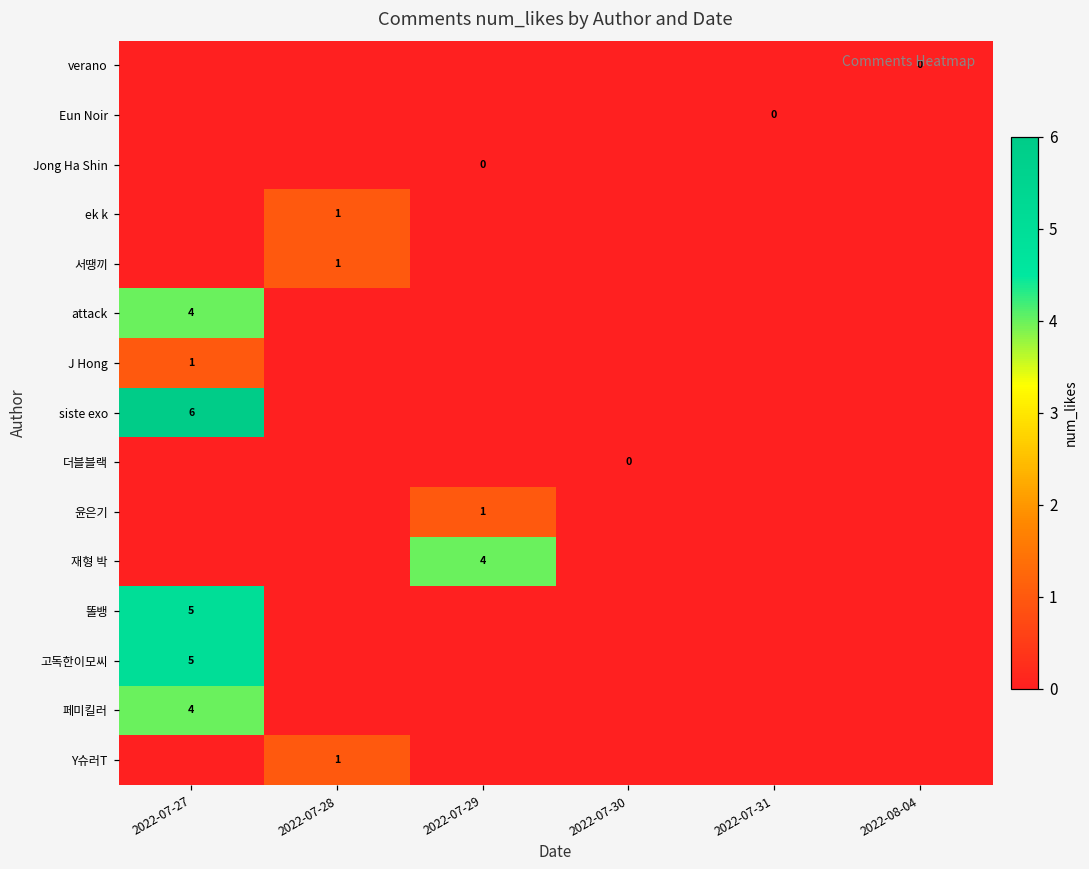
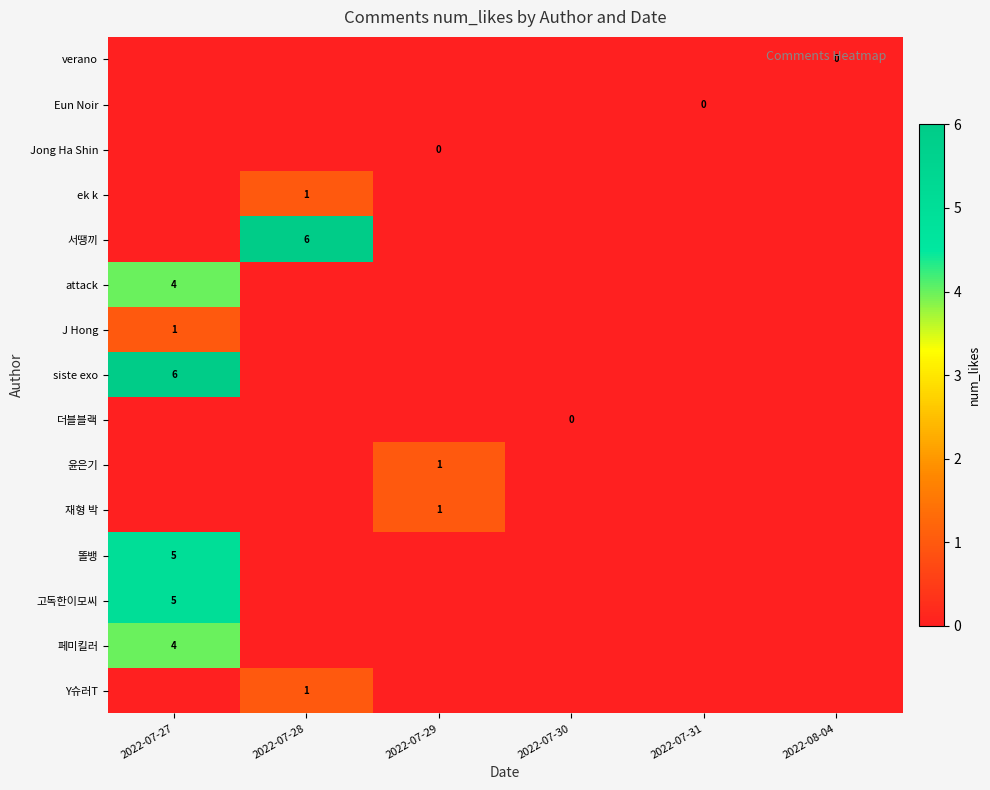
  {
    "Eun Noir": {
      "2022-07-31": 0
    },
    "Jong Ha Shin": {
      "2022-07-29": 0
    },
    "ek k": {
      "2022-07-28": 1
    },
    "서땡끼": {
-     "2022-07-28": 1
+     "2022-07-28": 6
    },
    "attack": {
      "2022-07-27": 4
    },
    "J Hong": {
      "2022-07-27": 1
    },
    "siste exo": {
      "2022-07-27": 6
    },
    "더블블랙": {
      "2022-07-30": 0
    },
    "윤은기": {
      "2022-07-29": 1
    },
    "재형 박": {
-     "2022-07-29": 4
+     "2022-07-29": 1
    },
    "똘뱅": {
      "2022-07-27": 5
    },
    "고독한이모씨": {
      "2022-07-27": 5
    },
    "페미킬러": {
      "2022-07-27": 4
    },
    "Y슈러T": {
      "2022-07-28": 1
    }
  }
